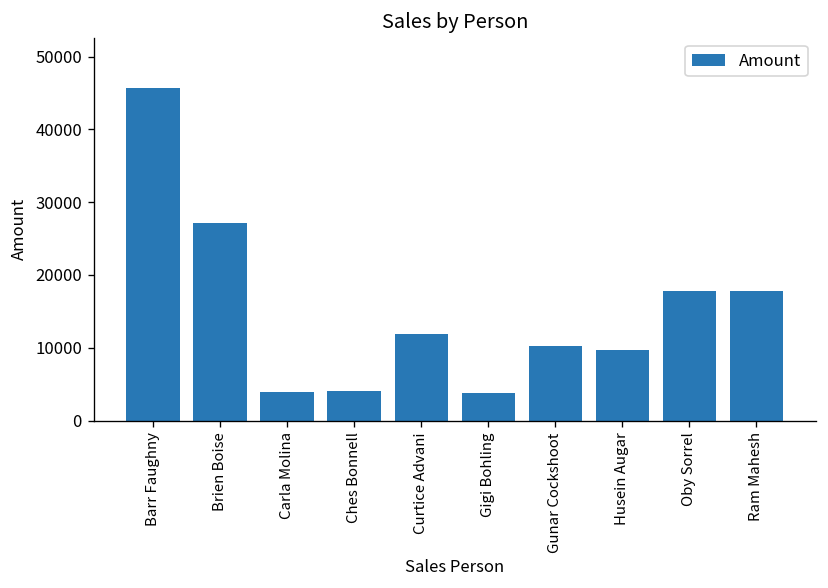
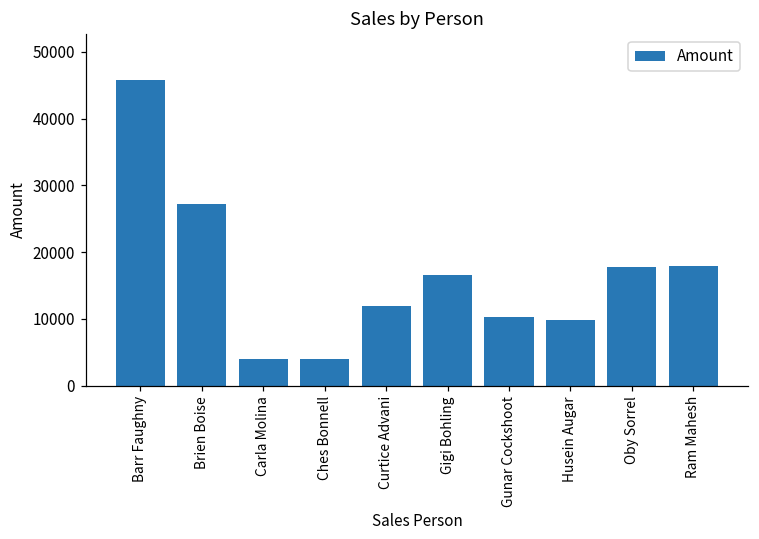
  {
    "Barr Faughny": 46000,
    "Brien Boise": 27000,
    "Carla Molina": 4000,
    "Ches Bonnell": 4000,
    "Curtice Advani": 12000,
-   "Gigi Bohling": 4000,
+   "Gigi Bohling": 17000,
    "Gunar Cockshoot": 10000,
    "Husein Augar": 10000,
    "Oby Sorrel": 18000,
    "Ram Mahesh": 18000
  }
